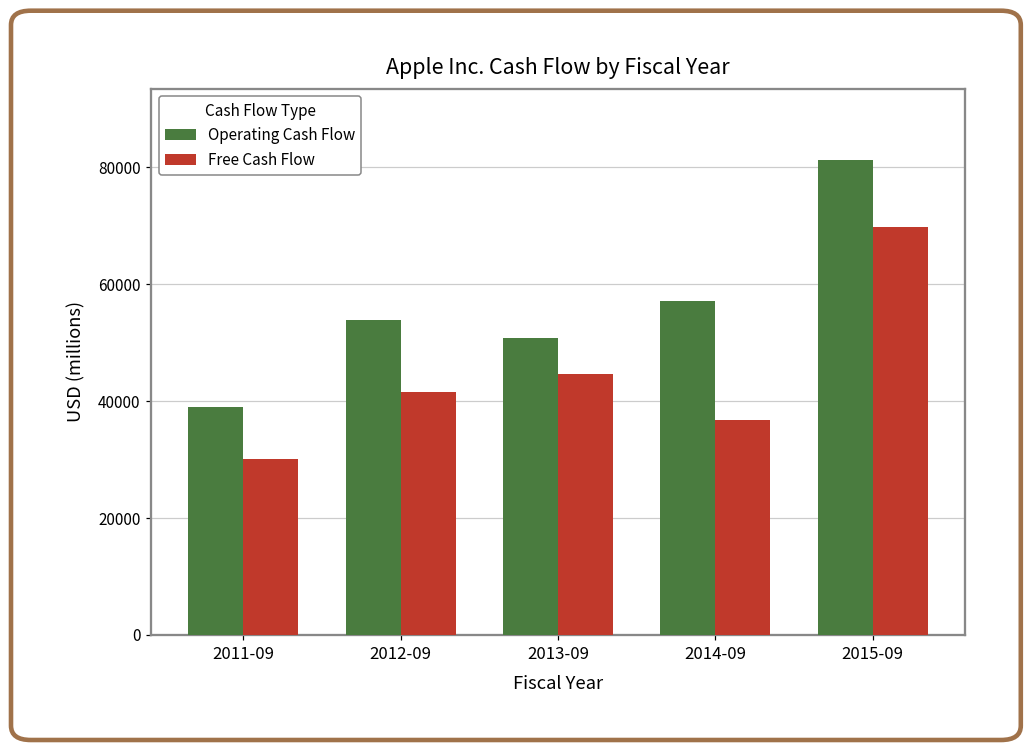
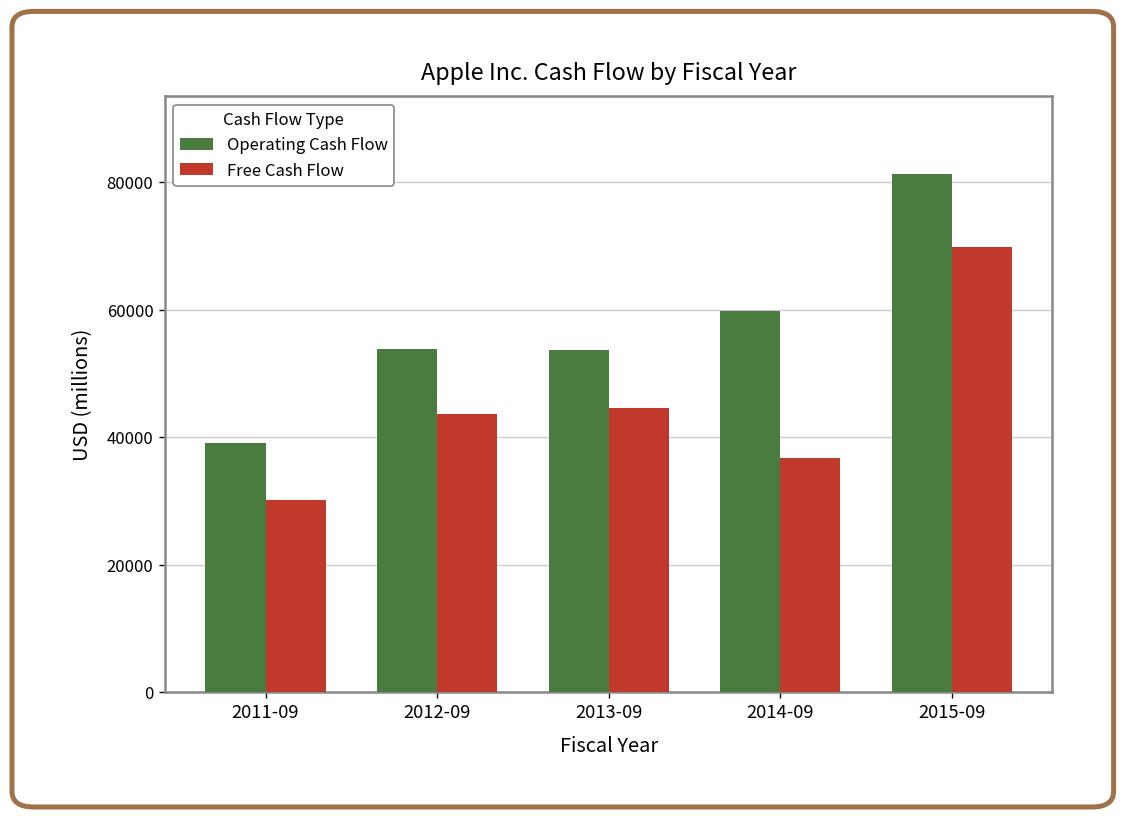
  {
    "Operating Cash Flow": {
      "2011-09": 39000,
      "2012-09": 54000,
-     "2013-09": 51000,
-     "2014-09": 57000,
+     "2013-09": 54000,
+     "2014-09": 60000,
      "2015-09": 81000
    },
    "Free Cash Flow": {
      "2011-09": 30000,
-     "2012-09": 41000,
+     "2012-09": 44000,
      "2013-09": 45000,
      "2014-09": 37000,
      "2015-09": 70000
    }
  }
